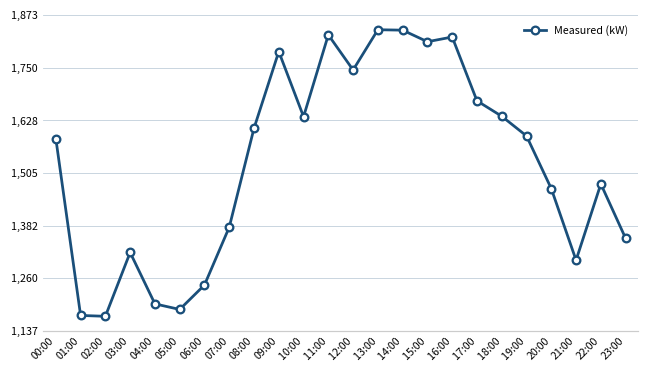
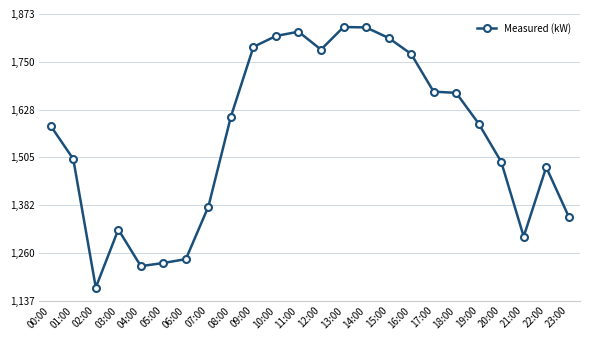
  {
    "00:00": "1,590",
-   "01:00": "1,170",
+   "01:00": "1,500",
    "02:00": "1,170",
    "03:00": "1,320",
-   "04:00": "1,200",
-   "05:00": "1,190",
+   "04:00": "1,230",
+   "05:00": "1,230",
    "06:00": "1,240",
    "07:00": "1,380",
    "08:00": "1,610",
    "09:00": "1,790",
-   "10:00": "1,640",
+   "10:00": "1,820",
    "11:00": "1,830",
-   "12:00": "1,750",
+   "12:00": "1,780",
    "13:00": "1,840",
    "14:00": "1,840",
    "15:00": "1,810",
-   "16:00": "1,820",
+   "16:00": "1,770",
    "17:00": "1,670",
-   "18:00": "1,640",
+   "18:00": "1,670",
    "19:00": "1,590",
-   "20:00": "1,470",
+   "20:00": "1,490",
    "21:00": "1,300",
    "22:00": "1,480",
    "23:00": "1,350"
  }
